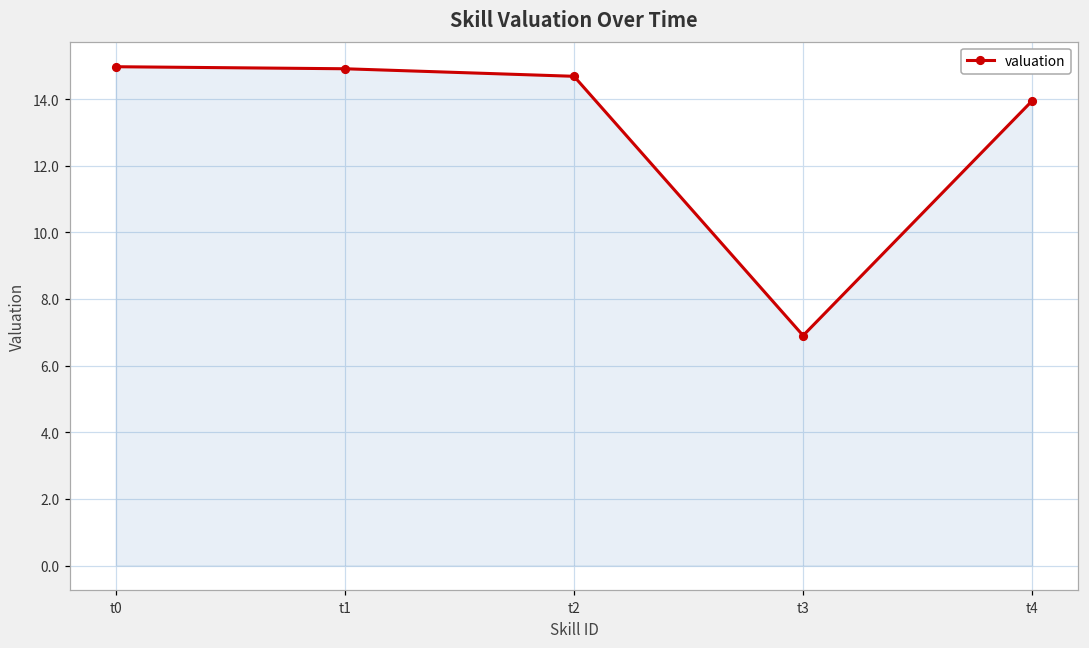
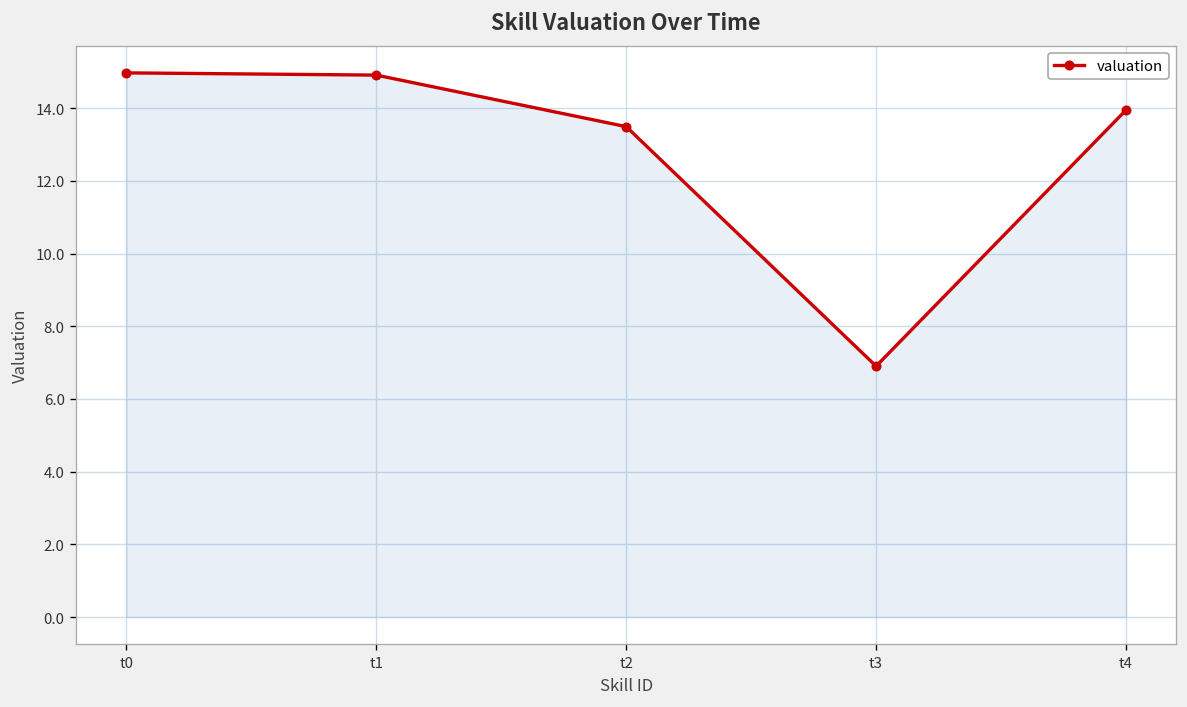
  {
    "t0": 15.0,
    "t1": 14.9,
-   "t2": 14.7,
+   "t2": 13.5,
    "t3": 6.9,
    "t4": 13.9
  }
